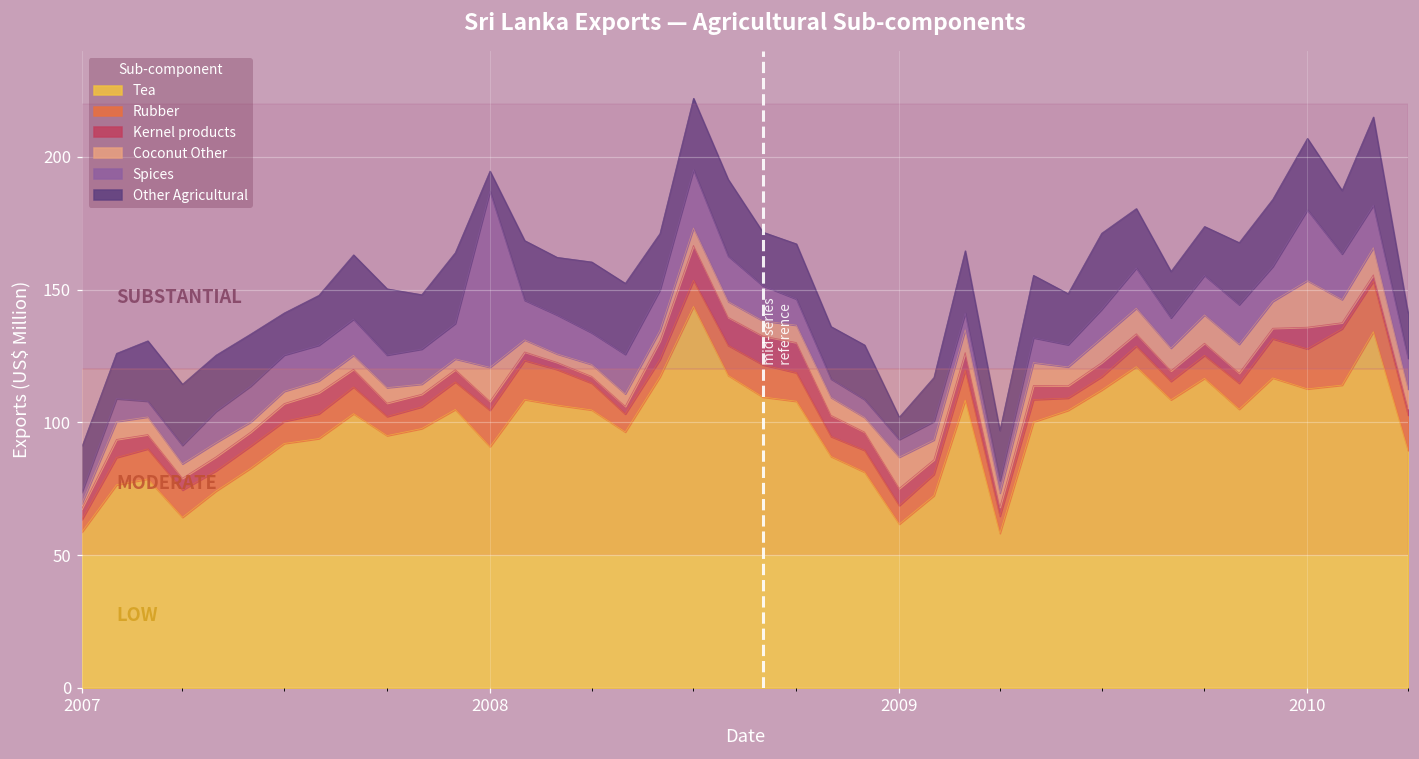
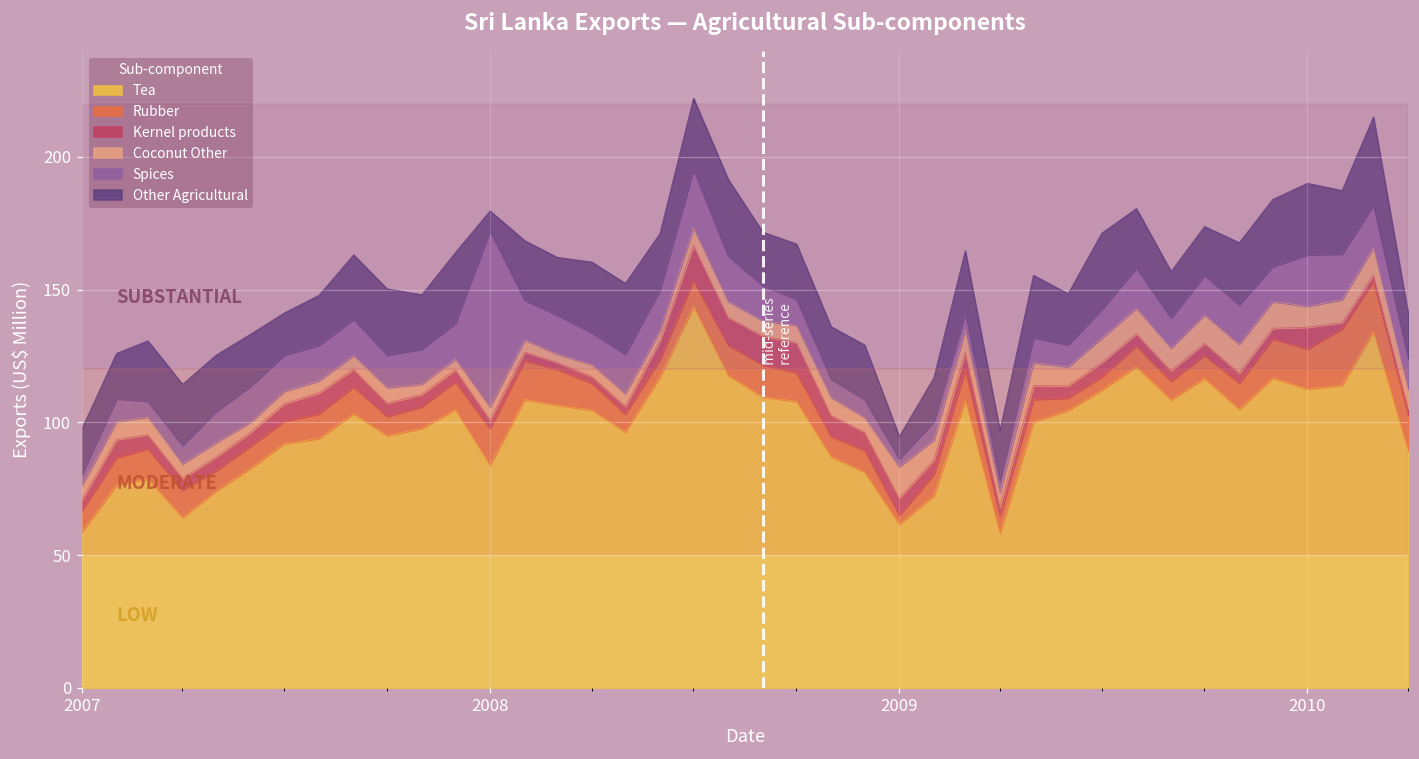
  {
    "Tea": {
      "2007": 59,
-     "2008": 91,
+     "2008": 84,
      "2009": 62,
      "2010": 113
    },
    "Rubber": {
-     "2007": 5,
+     "2007": 8,
      "2008": 14,
-     "2009": 7,
+     "2009": 3,
      "2010": 15
    },
    "Kernel products": {
      "2007": 4,
      "2008": 3,
      "2009": 6,
      "2010": 8
    },
    "Coconut Other": {
-     "2007": 2,
-     "2008": 13,
+     "2007": 5,
+     "2008": 5,
      "2009": 12,
-     "2010": 18
+     "2010": 8
    },
    "Spices": {
      "2007": 4,
      "2008": 66,
-     "2009": 7,
-     "2010": 27
+     "2009": 3,
+     "2010": 19
    },
    "Other Agricultural": {
      "2007": 17,
      "2008": 8,
      "2009": 8,
      "2010": 27
    }
  }
